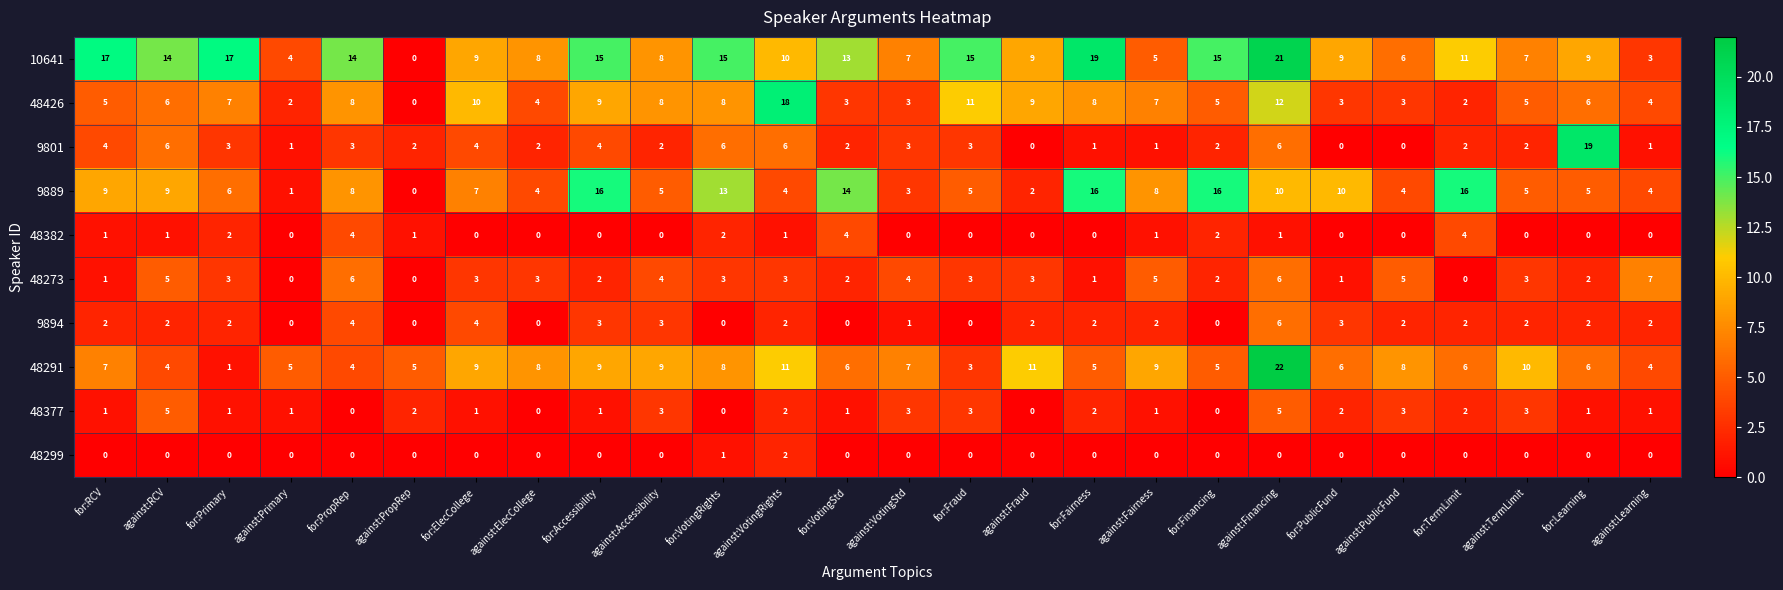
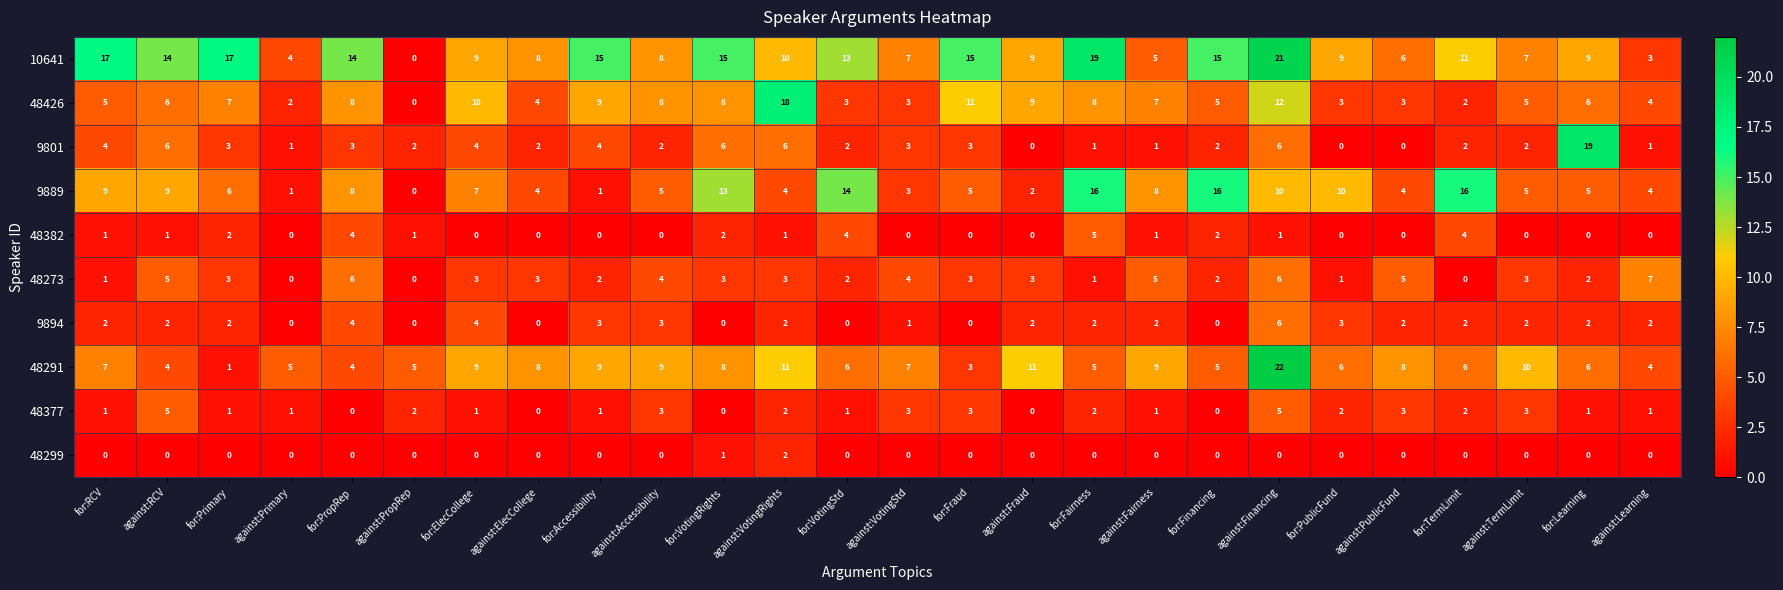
  {
    "9889": {
      "for:RCV": 9,
      "against:RCV": 9,
      "for:Primary": 6,
      "against:Primary": 1,
      "for:PropRep": 8,
      "against:PropRep": 0,
      "for:ElecCollege": 7,
      "against:ElecCollege": 4,
-     "for:Accessibility": 16,
+     "for:Accessibility": 1,
      "against:Accessibility": 5,
      "for:VotingRights": 13,
      "against:VotingRights": 4,
      "for:VotingStd": 14,
      "against:VotingStd": 3,
      "for:Fraud": 5,
      "against:Fraud": 2,
      "for:Fairness": 16,
      "against:Fairness": 8,
      "for:Financing": 16,
      "against:Financing": 10,
      "for:PublicFund": 10,
      "against:PublicFund": 4,
      "for:TermLimit": 16,
      "against:TermLimit": 5,
      "for:Learning": 5,
      "against:Learning": 4
    },
    "48382": {
      "for:RCV": 1,
      "against:RCV": 1,
      "for:Primary": 2,
      "against:Primary": 0,
      "for:PropRep": 4,
      "against:PropRep": 1,
      "for:ElecCollege": 0,
      "against:ElecCollege": 0,
      "for:Accessibility": 0,
      "against:Accessibility": 0,
      "for:VotingRights": 2,
      "against:VotingRights": 1,
      "for:VotingStd": 4,
      "against:VotingStd": 0,
      "for:Fraud": 0,
      "against:Fraud": 0,
-     "for:Fairness": 0,
+     "for:Fairness": 5,
      "against:Fairness": 1,
      "for:Financing": 2,
      "against:Financing": 1,
      "for:PublicFund": 0,
      "against:PublicFund": 0,
      "for:TermLimit": 4,
      "against:TermLimit": 0,
      "for:Learning": 0,
      "against:Learning": 0
    }
  }
